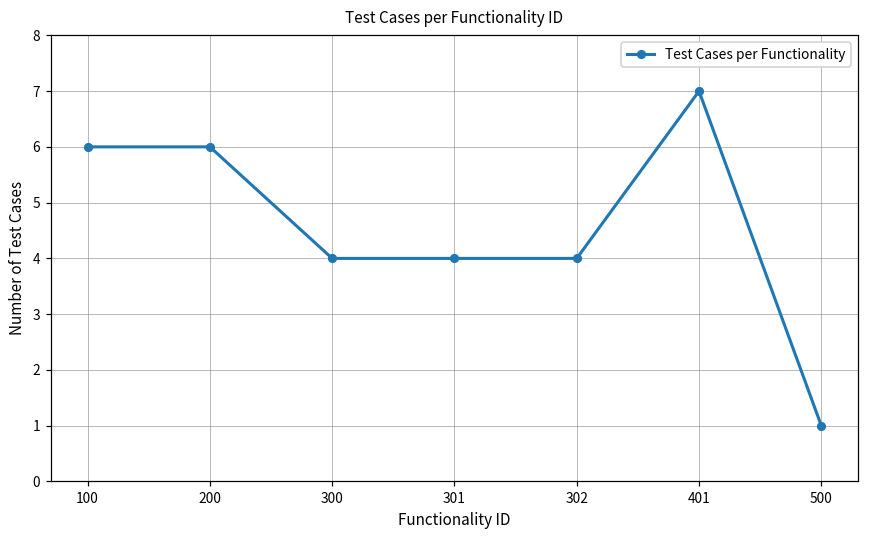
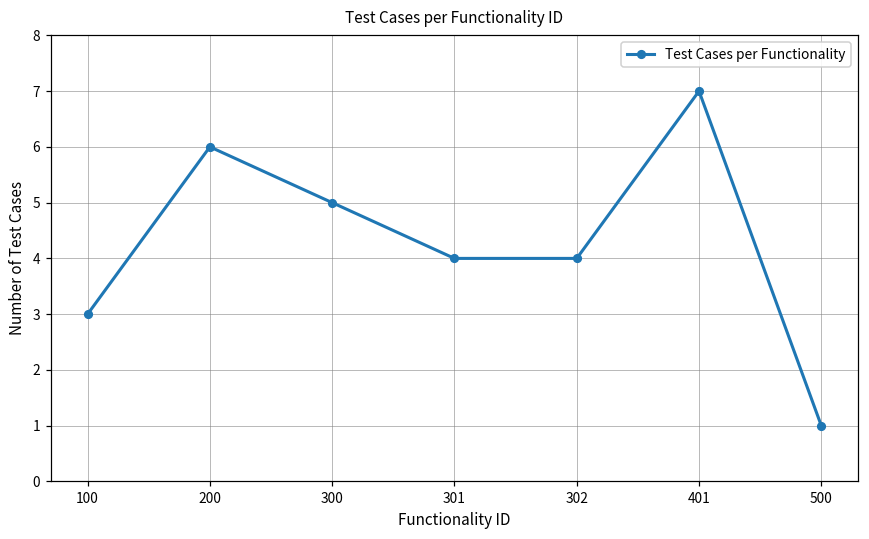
  {
-   "100": 6,
+   "100": 3,
    "200": 6,
-   "300": 4,
+   "300": 5,
    "301": 4,
    "302": 4,
    "401": 7,
    "500": 1
  }
